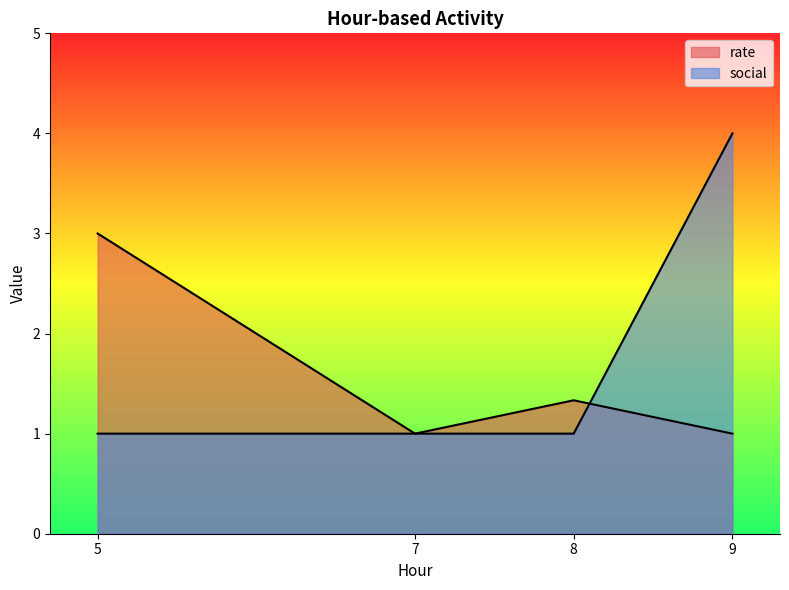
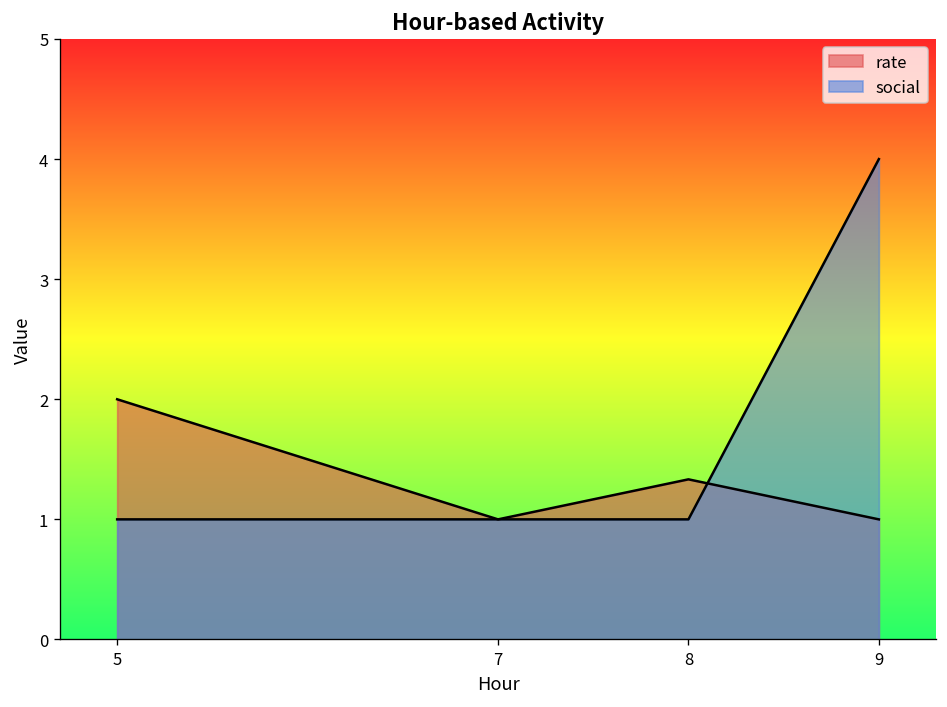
  {
    "rate": {
-     "5": 3,
+     "5": 2,
      "8": 1.33,
      "9": 1
    },
    "social": {
      "5": 1,
      "8": 1,
      "9": 4
    }
  }
